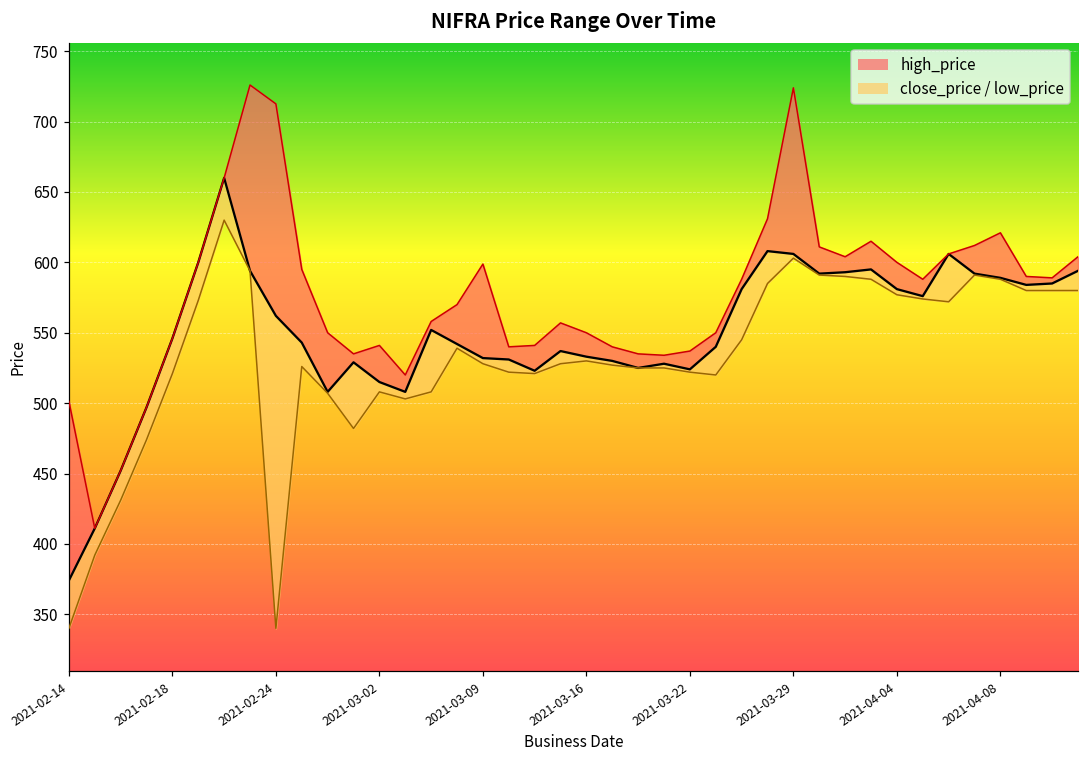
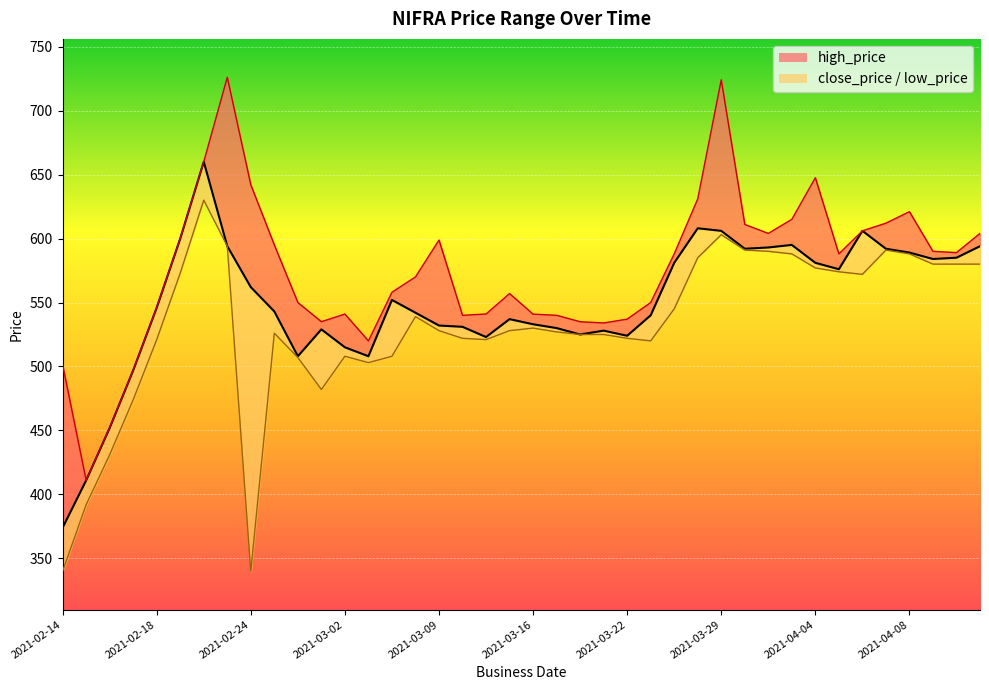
  {
    "high_price": {
      "2021-02-14": 501,
-     "2021-02-24": 713,
+     "2021-02-24": 642,
      "2021-03-02": 541,
      "2021-03-09": 599,
-     "2021-03-16": 550,
+     "2021-03-16": 541,
      "2021-03-22": 537,
      "2021-03-29": 724,
-     "2021-04-04": 600,
+     "2021-04-04": 648,
      "2021-04-08": 621
    }
  }
